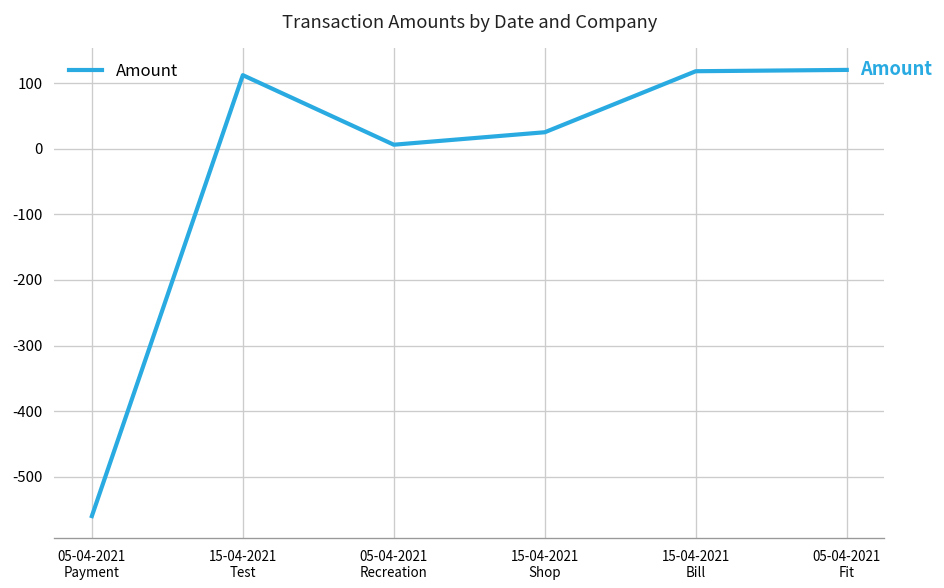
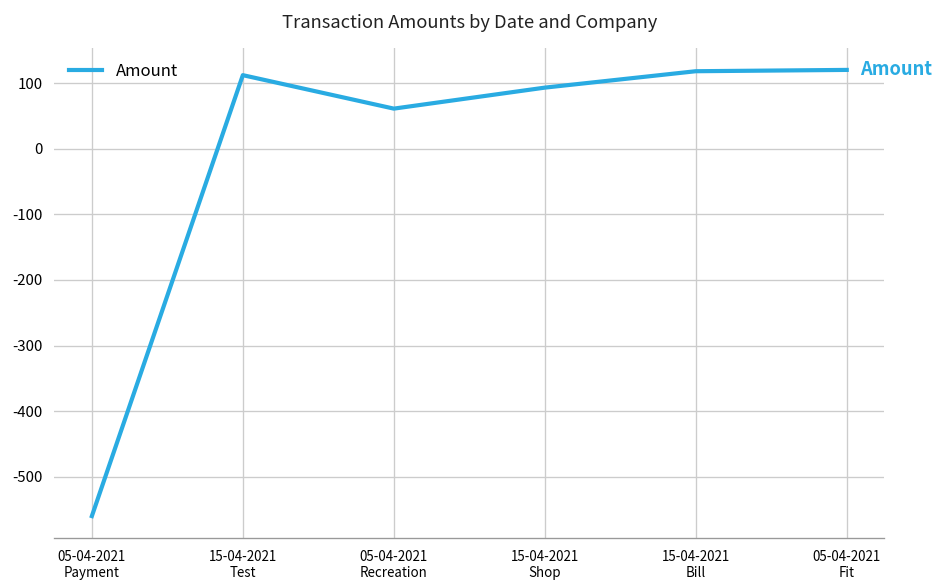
  {
    "05-04-2021 Payment": -560,
    "15-04-2021 Test": 110,
-   "05-04-2021 Recreation": 10,
-   "15-04-2021 Shop": 30,
+   "05-04-2021 Recreation": 60,
+   "15-04-2021 Shop": 90,
    "15-04-2021 Bill": 120,
    "05-04-2021 Fit": 120
  }
